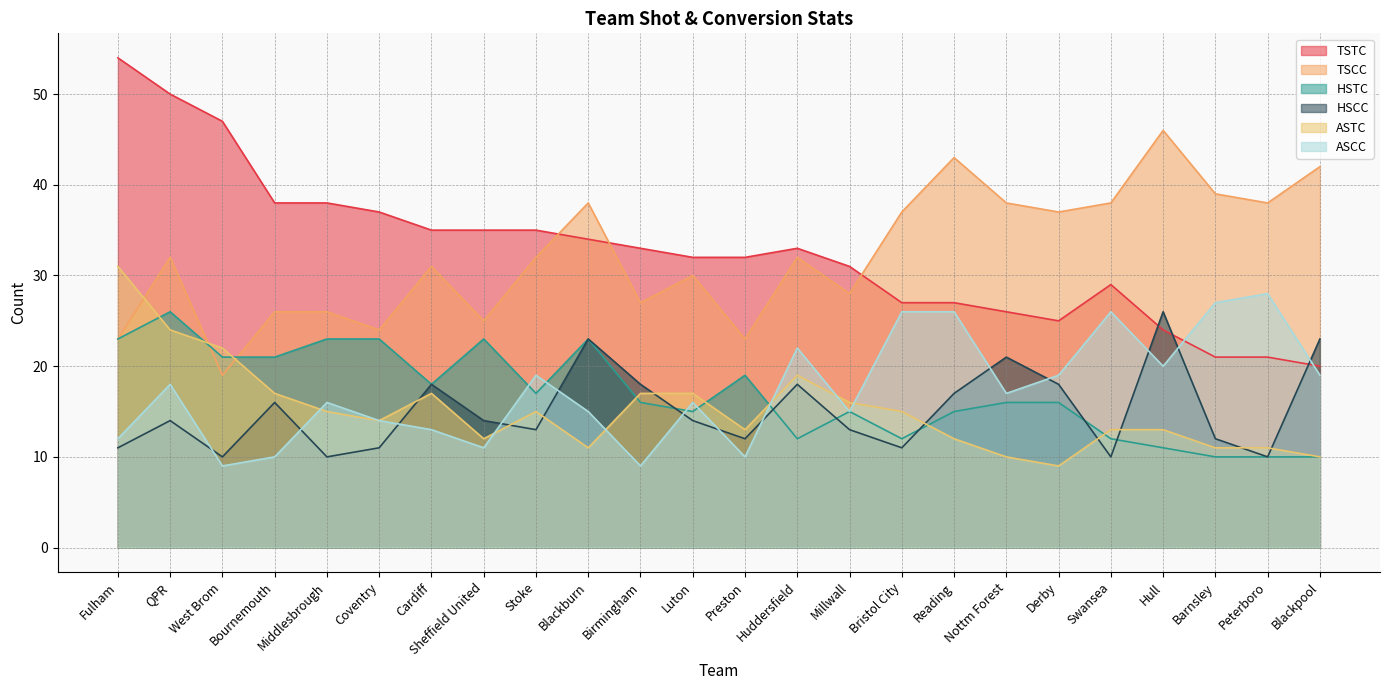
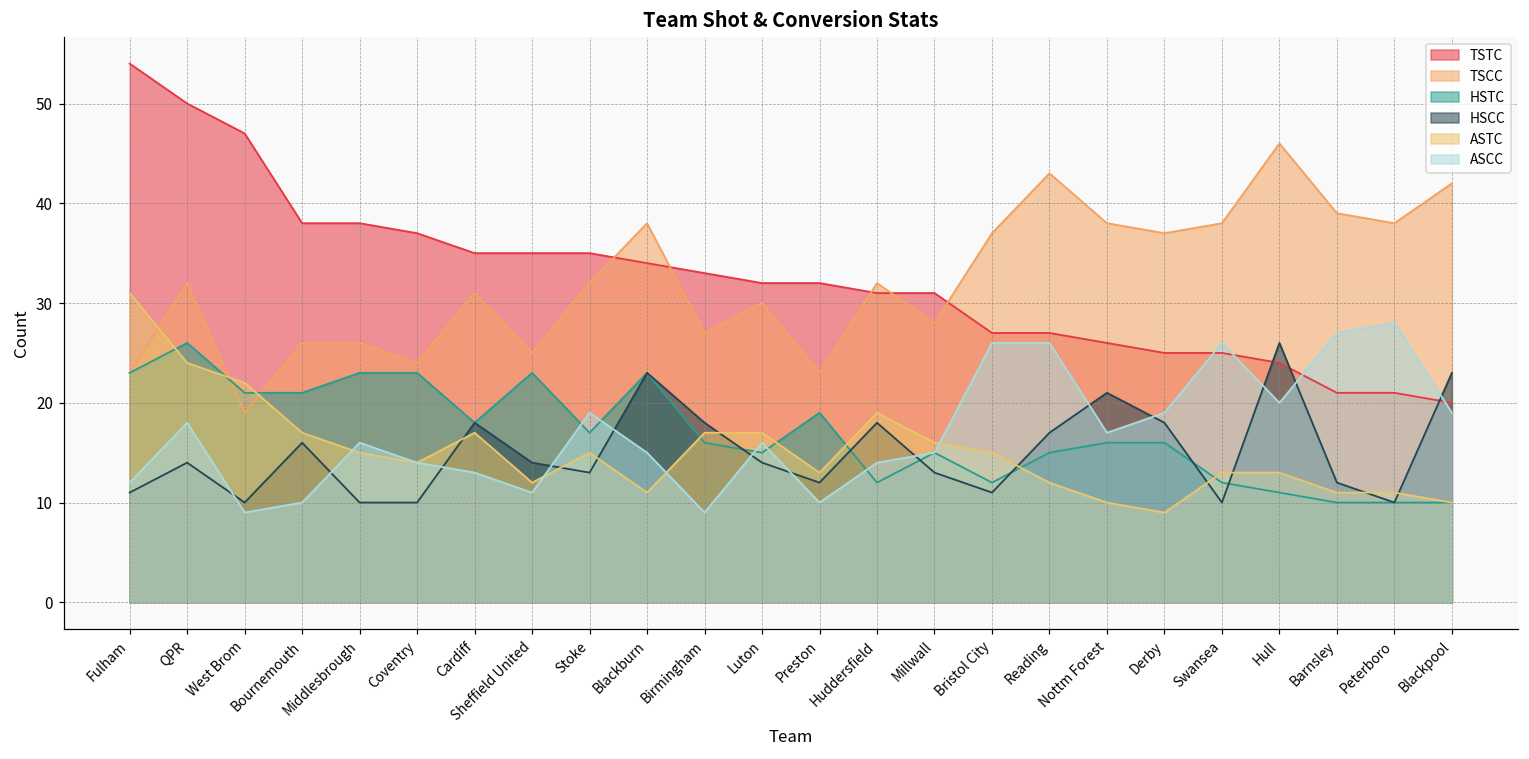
  {
    "TSTC": {
      "Fulham": 54,
      "QPR": 50,
      "West Brom": 47,
      "Bournemouth": 38,
      "Middlesbrough": 38,
      "Coventry": 37,
      "Cardiff": 35,
      "Sheffield United": 35,
      "Stoke": 35,
      "Blackburn": 34,
      "Birmingham": 33,
      "Luton": 32,
      "Preston": 32,
-     "Huddersfield": 33,
+     "Huddersfield": 31,
      "Millwall": 31,
      "Bristol City": 27,
      "Reading": 27,
      "Nottm Forest": 26,
      "Derby": 25,
-     "Swansea": 29,
+     "Swansea": 25,
      "Hull": 24,
      "Barnsley": 21,
      "Peterboro": 21,
      "Blackpool": 20
    },
    "HSTC": {
      "QPR": 26,
      "West Brom": 21,
      "Bournemouth": 21,
      "Middlesbrough": 23,
      "Coventry": 23,
      "Sheffield United": 23,
      "Stoke": 17,
      "Birmingham": 16,
      "Luton": 15,
      "Preston": 19,
      "Huddersfield": 12,
      "Bristol City": 12,
      "Reading": 15,
      "Nottm Forest": 16,
      "Derby": 16,
      "Swansea": 12,
      "Hull": 11,
      "Barnsley": 10
    },
    "HSCC": {
      "Fulham": 11,
      "QPR": 14,
      "West Brom": 10,
      "Bournemouth": 16,
      "Middlesbrough": 10,
-     "Coventry": 11,
+     "Coventry": 10,
      "Sheffield United": 14,
      "Stoke": 13,
      "Birmingham": 18,
      "Luton": 14,
      "Preston": 12,
      "Huddersfield": 18,
      "Millwall": 13,
      "Bristol City": 11,
      "Reading": 17,
      "Nottm Forest": 21,
      "Derby": 18,
      "Swansea": 10,
      "Hull": 26,
      "Barnsley": 12,
      "Blackpool": 23
    },
    "ASCC": {
      "Fulham": 12,
      "QPR": 18,
      "West Brom": 9,
      "Bournemouth": 10,
      "Middlesbrough": 16,
      "Cardiff": 13,
      "Sheffield United": 11,
      "Stoke": 19,
      "Blackburn": 15,
      "Birmingham": 9,
      "Luton": 16,
      "Preston": 10,
-     "Huddersfield": 22,
+     "Huddersfield": 14,
      "Bristol City": 26,
      "Reading": 26,
      "Nottm Forest": 17,
      "Derby": 19,
      "Swansea": 26,
      "Hull": 20,
      "Barnsley": 27,
      "Peterboro": 28,
      "Blackpool": 19
    }
  }
